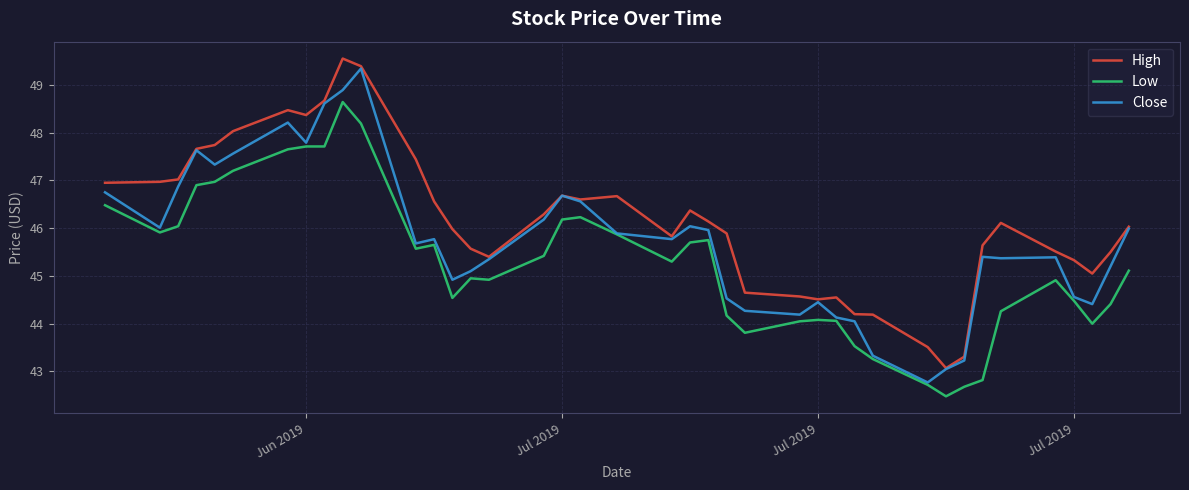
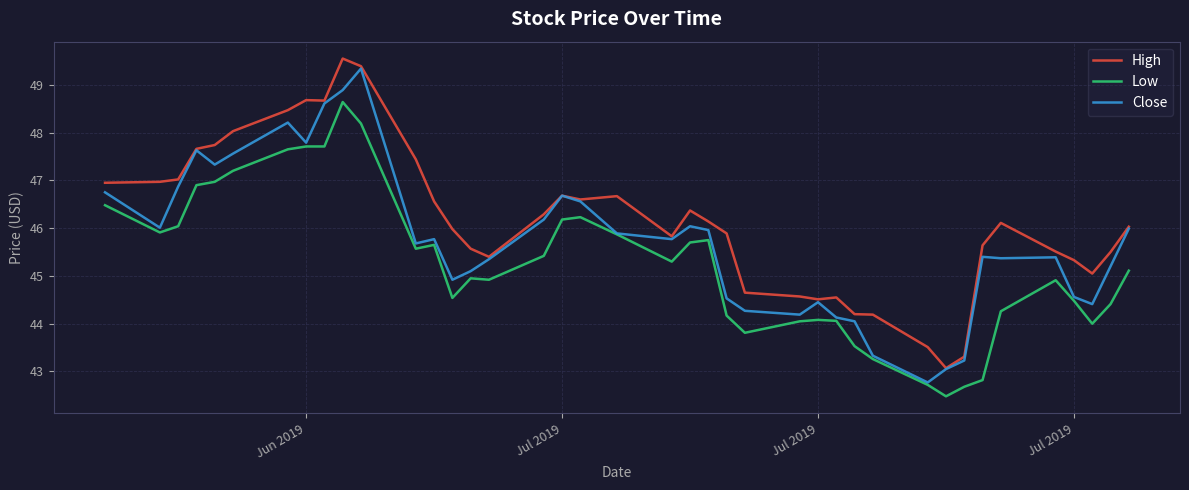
  {
    "High": {
-     "Jun 2019": 48.4
+     "Jun 2019": 48.7
    },
    "Low": {
      "Jun 2019": 47.7
    },
    "Close": {
      "Jun 2019": 47.8
    }
  }
